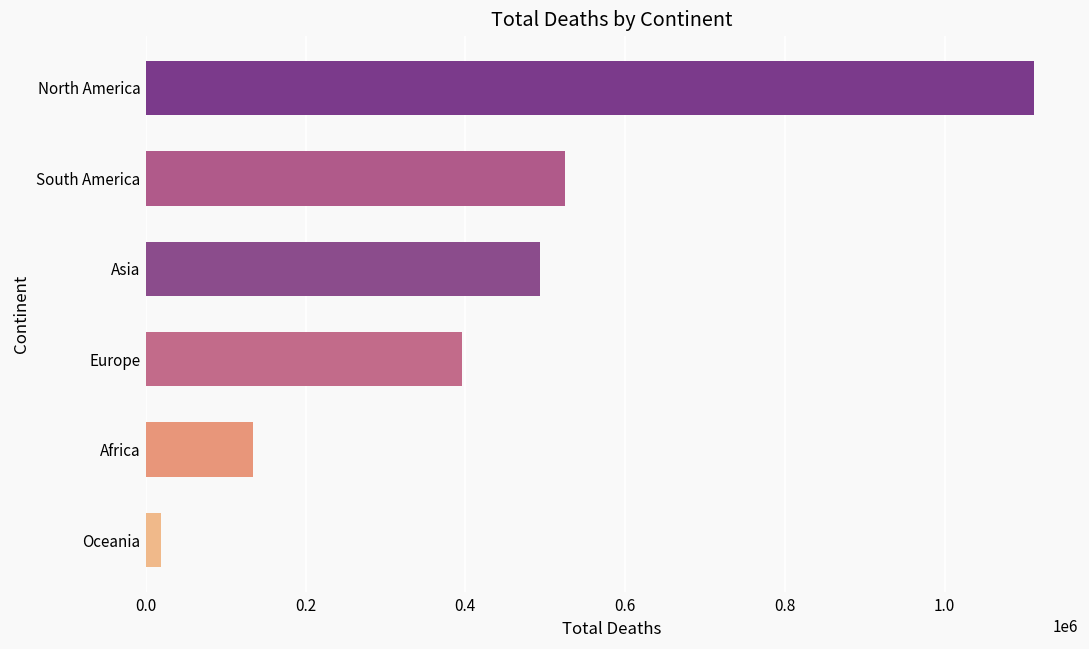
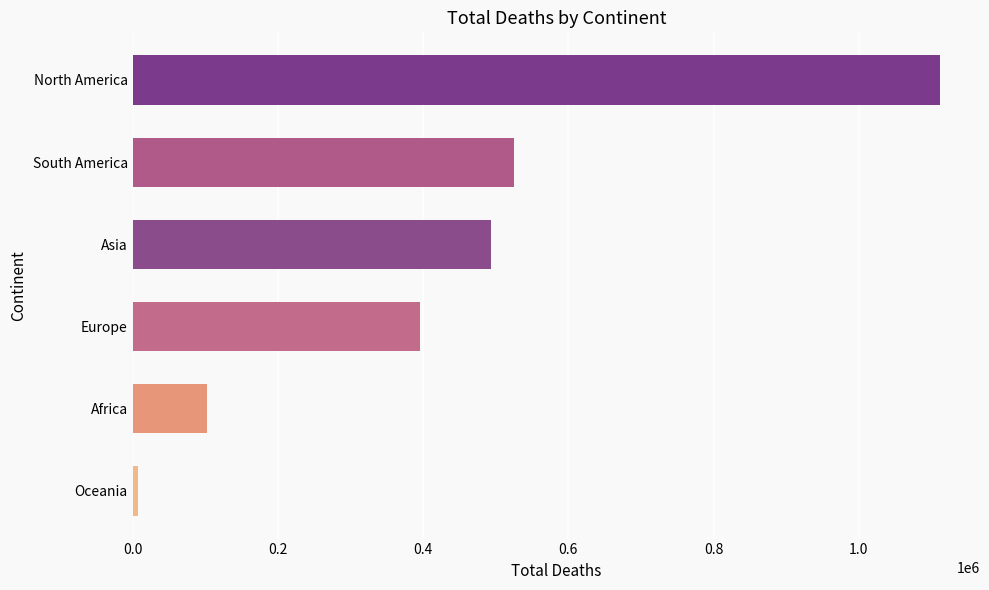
  {
    "North America": 1110000,
    "South America": 530000,
    "Asia": 490000,
    "Europe": 400000,
-   "Africa": 130000,
-   "Oceania": 20000
+   "Africa": 100000,
+   "Oceania": 10000
  }
